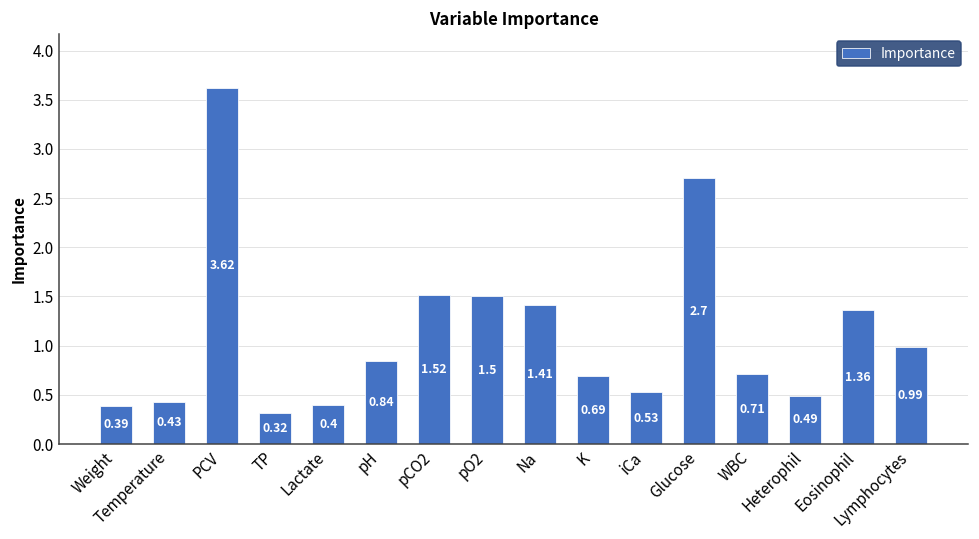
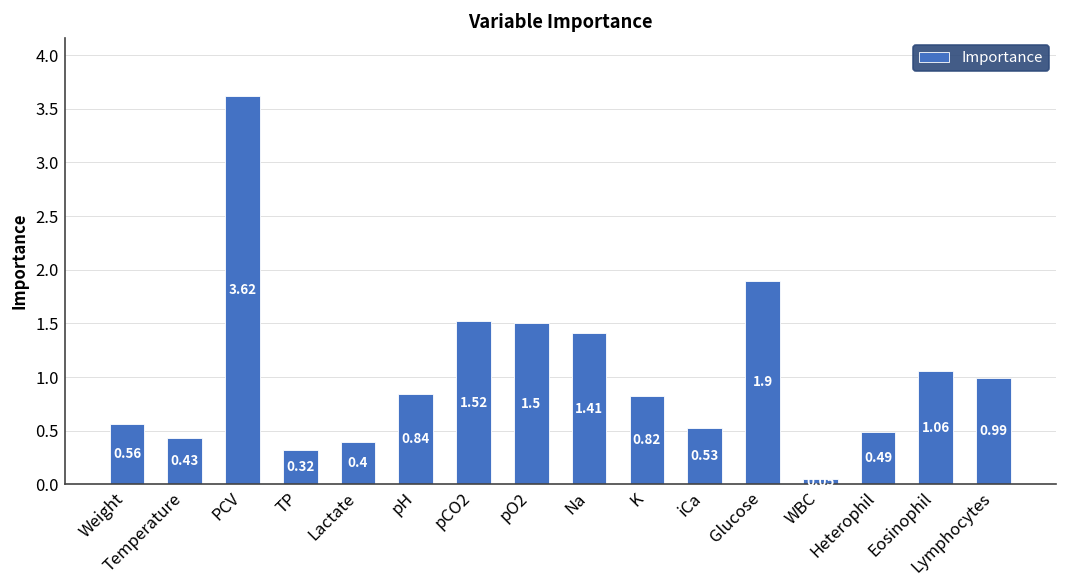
  {
-   "Weight": 0.39,
+   "Weight": 0.56,
    "Temperature": 0.43,
    "PCV": 3.62,
    "TP": 0.32,
    "Lactate": 0.4,
    "pH": 0.84,
    "pCO2": 1.52,
    "pO2": 1.5,
    "Na": 1.41,
-   "K": 0.69,
+   "K": 0.82,
    "iCa": 0.53,
-   "Glucose": 2.7,
-   "WBC": 0.7,
+   "Glucose": 1.9,
+   "WBC": 0.1,
    "Heterophil": 0.49,
-   "Eosinophil": 1.36,
+   "Eosinophil": 1.06,
    "Lymphocytes": 0.99
  }
